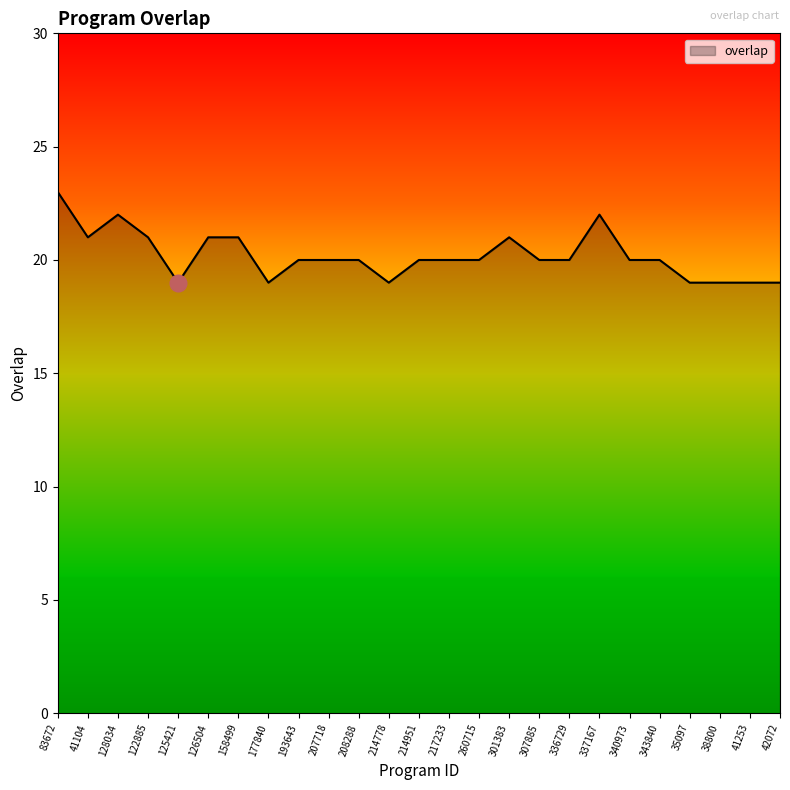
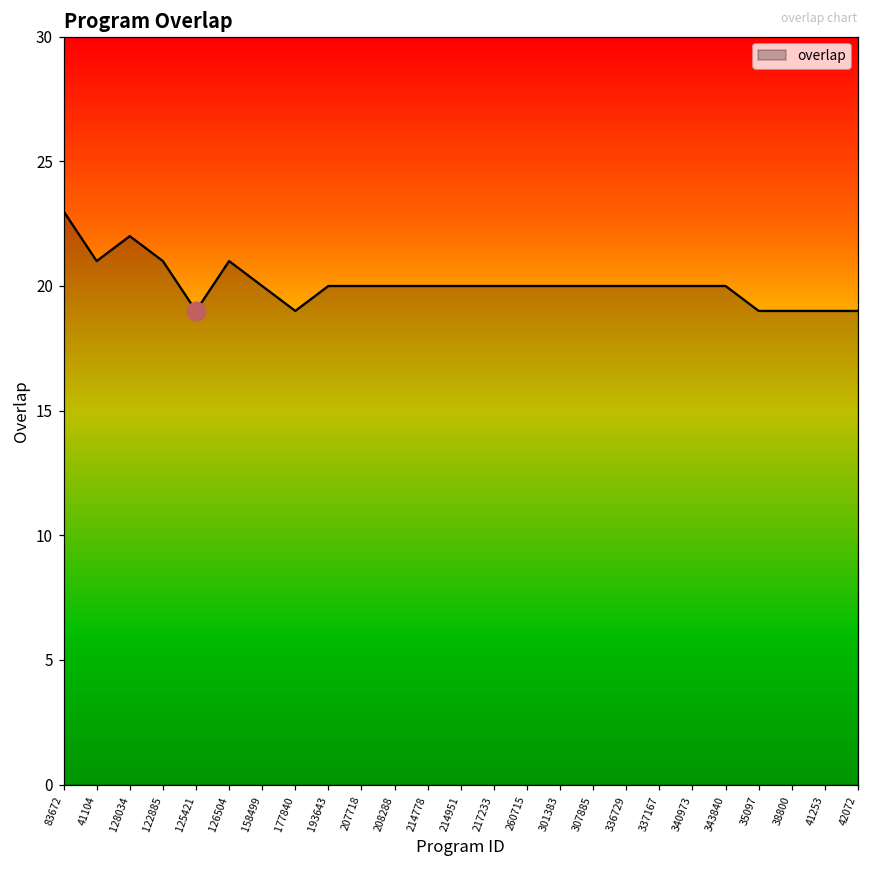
  {
    "overlap": {
      "83672": 23,
      "41104": 21,
      "128034": 22,
      "122885": 21,
      "126504": 21,
-     "158499": 21,
+     "158499": 20,
      "177840": 19,
      "193643": 20,
      "207718": 20,
      "208288": 20,
-     "214778": 19,
+     "214778": 20,
      "214951": 20,
      "217233": 20,
      "260715": 20,
-     "301383": 21,
+     "301383": 20,
      "307885": 20,
      "336729": 20,
-     "337167": 22,
+     "337167": 20,
      "340973": 20,
      "343840": 20,
      "35097": 19,
      "38800": 19,
      "41253": 19,
      "42072": 19
    }
  }
